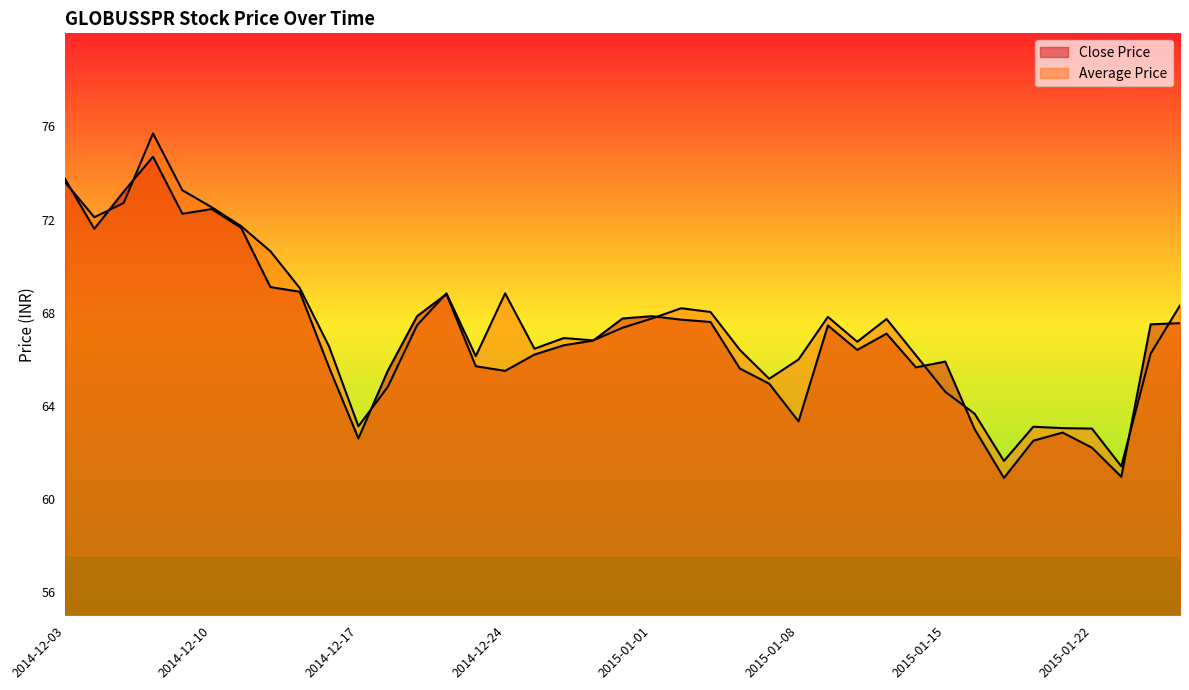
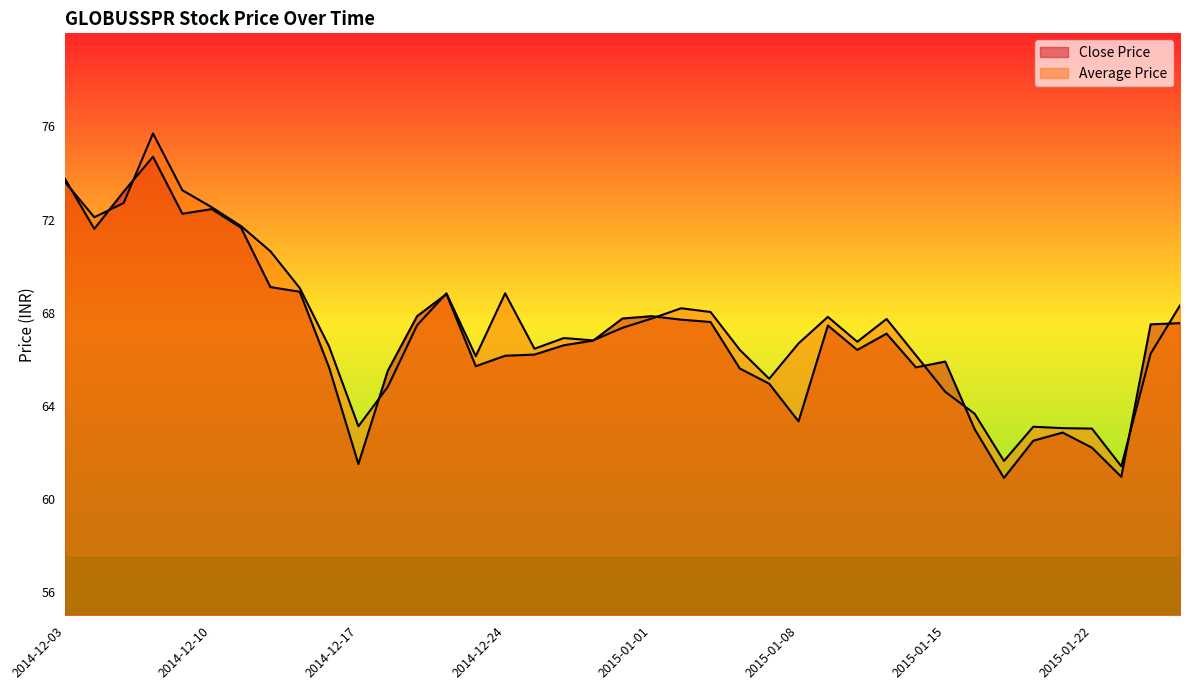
  {
    "Close Price": {
      "2014-12-03": 73.8,
-     "2014-12-17": 62.6,
-     "2014-12-24": 65.5,
+     "2014-12-17": 61.5,
+     "2014-12-24": 66.2,
      "2015-01-08": 63.3,
      "2015-01-15": 65.9,
      "2015-01-22": 62.2
    },
    "Average Price": {
      "2014-12-03": 73.6,
      "2014-12-17": 63.1,
      "2014-12-24": 68.8,
-     "2015-01-08": 66.0,
+     "2015-01-08": 66.7,
      "2015-01-15": 64.6,
      "2015-01-22": 63.0
    }
  }
